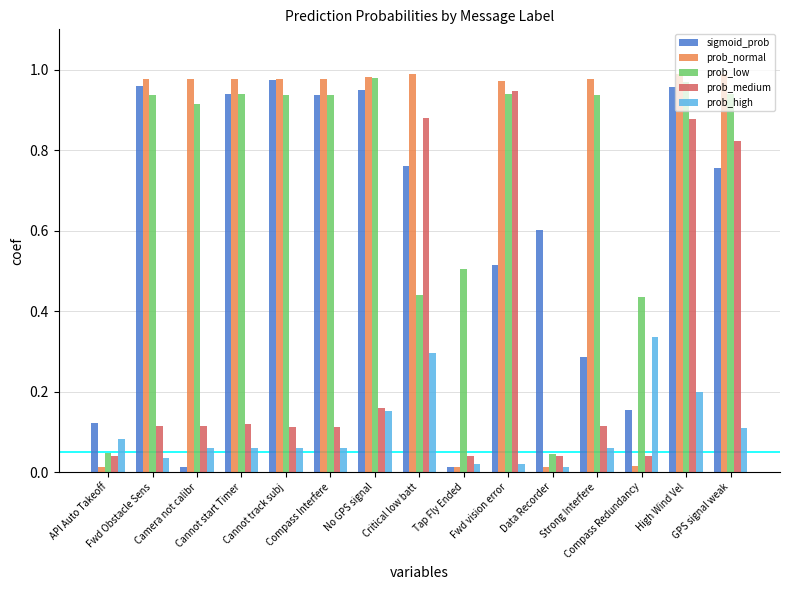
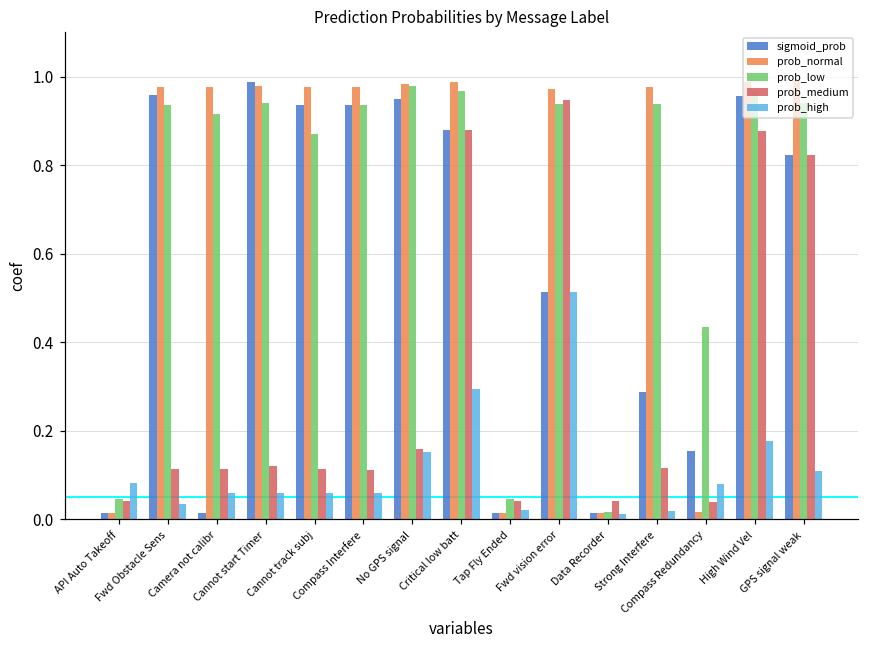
  {
    "sigmoid_prob": {
-     "API Auto Takeoff": 0.12,
+     "API Auto Takeoff": 0.01,
      "Fwd Obstacle Sens": 0.96,
      "Camera not calibr": 0.01,
-     "Cannot start Timer": 0.94,
-     "Cannot track subj": 0.97,
+     "Cannot start Timer": 0.99,
+     "Cannot track subj": 0.94,
      "Compass Interfere": 0.94,
      "No GPS signal": 0.95,
-     "Critical low batt": 0.76,
+     "Critical low batt": 0.88,
      "Tap Fly Ended": 0.01,
      "Fwd vision error": 0.51,
-     "Data Recorder": 0.60,
+     "Data Recorder": 0.01,
      "Strong Interfere": 0.29,
      "Compass Redundancy": 0.15,
      "High Wind Vel": 0.96,
-     "GPS signal weak": 0.76
+     "GPS signal weak": 0.82
    },
    "prob_low": {
      "API Auto Takeoff": 0.05,
      "Fwd Obstacle Sens": 0.94,
      "Camera not calibr": 0.92,
      "Cannot start Timer": 0.94,
-     "Cannot track subj": 0.94,
+     "Cannot track subj": 0.87,
      "Compass Interfere": 0.94,
      "No GPS signal": 0.98,
-     "Critical low batt": 0.44,
-     "Tap Fly Ended": 0.50,
+     "Critical low batt": 0.97,
+     "Tap Fly Ended": 0.05,
      "Fwd vision error": 0.94,
-     "Data Recorder": 0.05,
+     "Data Recorder": 0.02,
      "Strong Interfere": 0.94,
      "Compass Redundancy": 0.43
    },
    "prob_high": {
      "API Auto Takeoff": 0.08,
      "Fwd Obstacle Sens": 0.03,
      "Camera not calibr": 0.06,
      "Cannot start Timer": 0.06,
      "Cannot track subj": 0.06,
      "Compass Interfere": 0.06,
      "No GPS signal": 0.15,
      "Critical low batt": 0.29,
      "Tap Fly Ended": 0.02,
-     "Fwd vision error": 0.02,
+     "Fwd vision error": 0.51,
      "Data Recorder": 0.01,
-     "Strong Interfere": 0.06,
-     "Compass Redundancy": 0.34,
-     "High Wind Vel": 0.20,
+     "Strong Interfere": 0.02,
+     "Compass Redundancy": 0.08,
+     "High Wind Vel": 0.18,
      "GPS signal weak": 0.11
    }
  }
